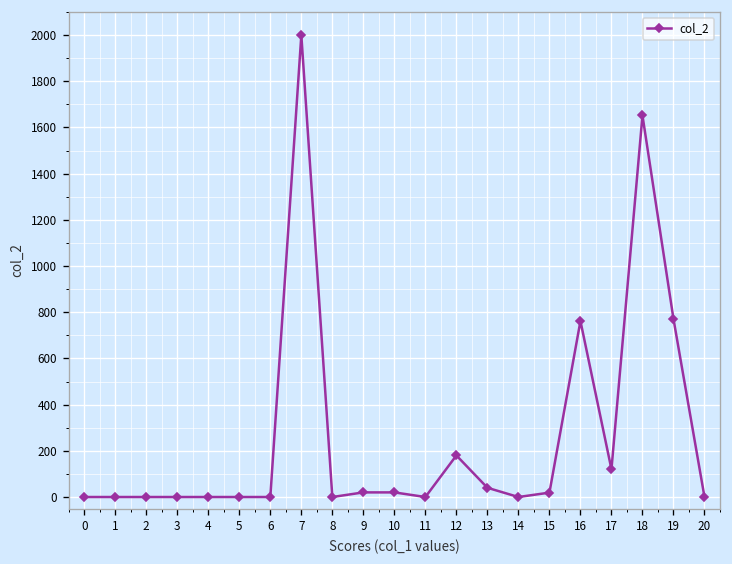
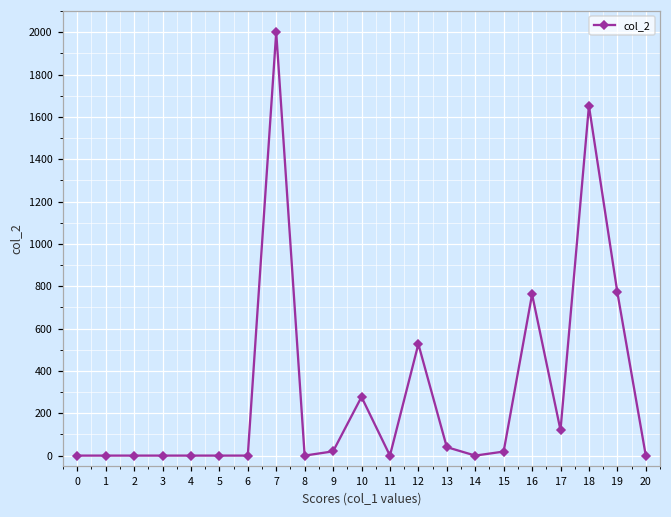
  {
    "0": 0,
    "1": 0,
    "2": 0,
    "3": 0,
    "4": 0,
    "5": 0,
    "6": 0,
    "7": 2000,
    "8": 0,
    "9": 20,
-   "10": 20,
+   "10": 280,
    "11": 0,
-   "12": 180,
+   "12": 530,
    "13": 40,
    "14": 0,
    "15": 20,
    "16": 760,
    "17": 120,
    "18": 1650,
    "19": 770,
    "20": 0
  }
